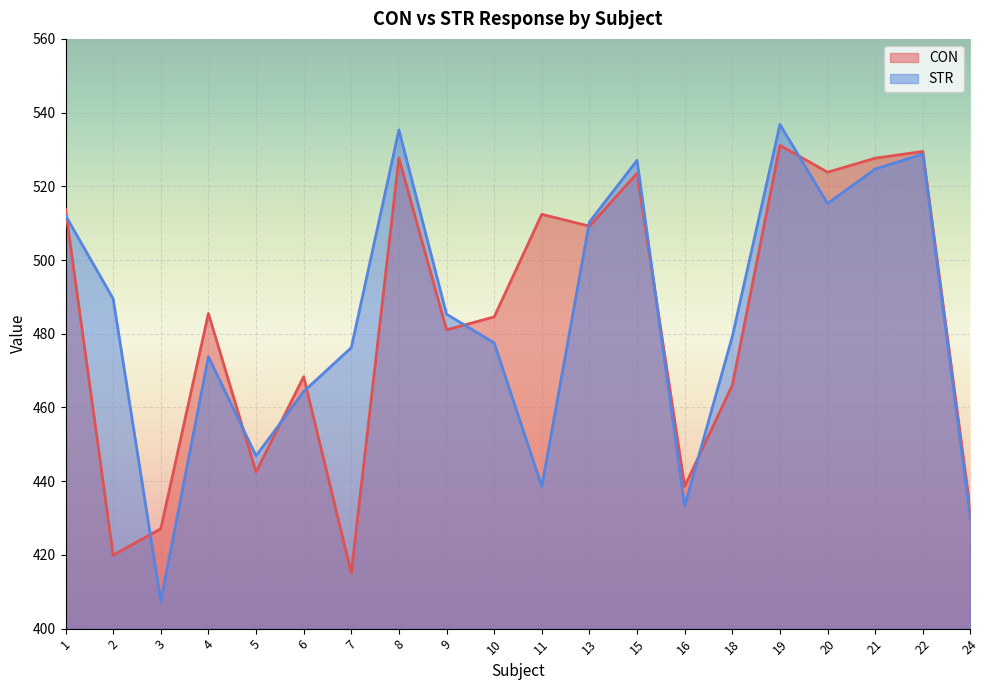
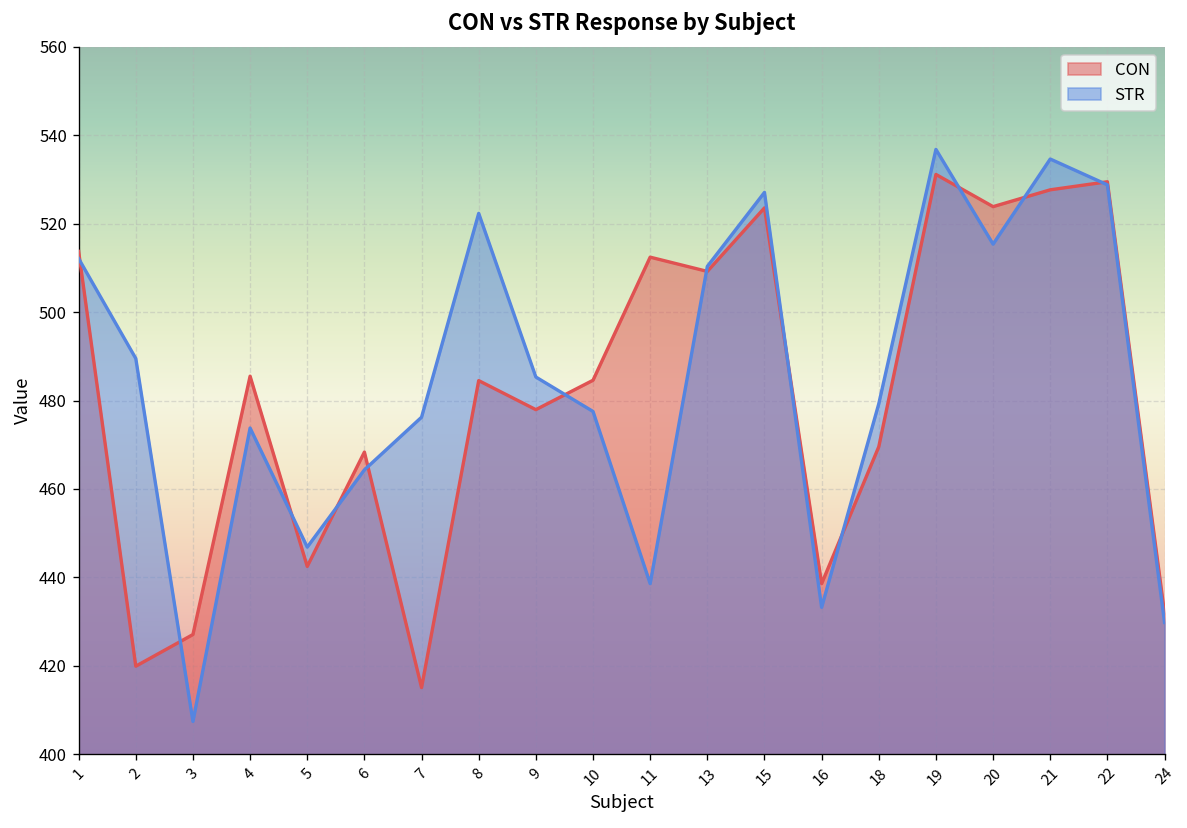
  {
    "CON": {
      "1": 514,
      "2": 420,
      "3": 427,
      "4": 486,
      "5": 442,
      "6": 468,
      "7": 415,
-     "8": 528,
-     "9": 481,
+     "8": 485,
+     "9": 478,
      "10": 485,
      "11": 512,
      "13": 509,
      "15": 524,
      "16": 439,
-     "18": 466,
+     "18": 470,
      "19": 531,
      "20": 524,
      "21": 528,
      "24": 432
    },
    "STR": {
      "1": 512,
      "2": 489,
      "3": 407,
      "4": 474,
      "5": 447,
      "6": 464,
      "7": 476,
-     "8": 535,
+     "8": 522,
      "9": 485,
      "10": 478,
      "11": 439,
      "13": 510,
      "15": 527,
      "16": 433,
      "18": 479,
      "19": 537,
      "20": 515,
-     "21": 525,
+     "21": 535,
      "24": 430
    }
  }
